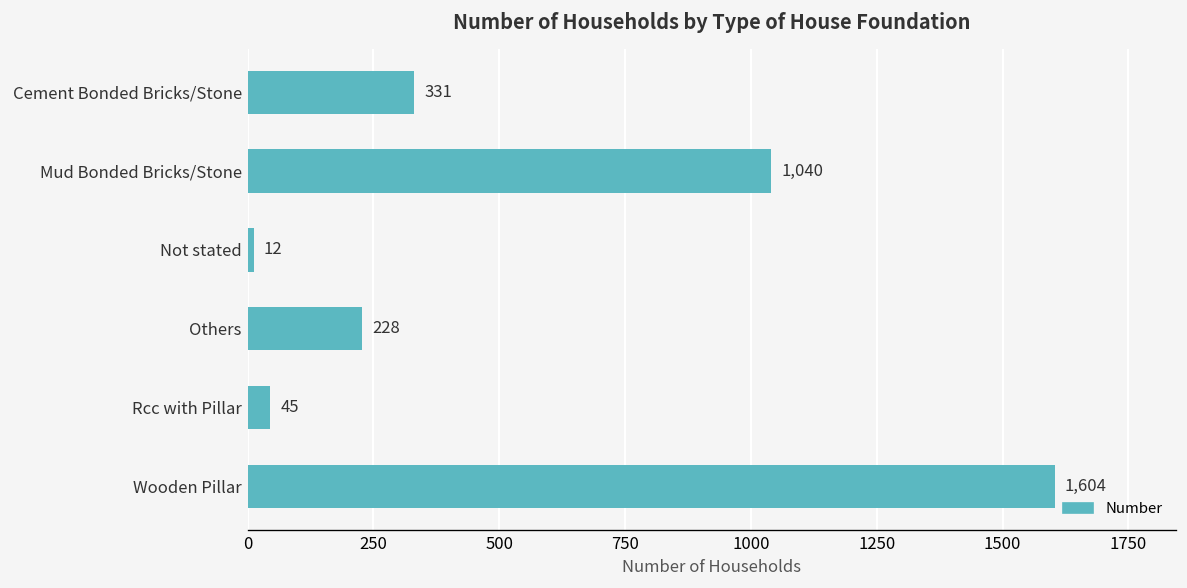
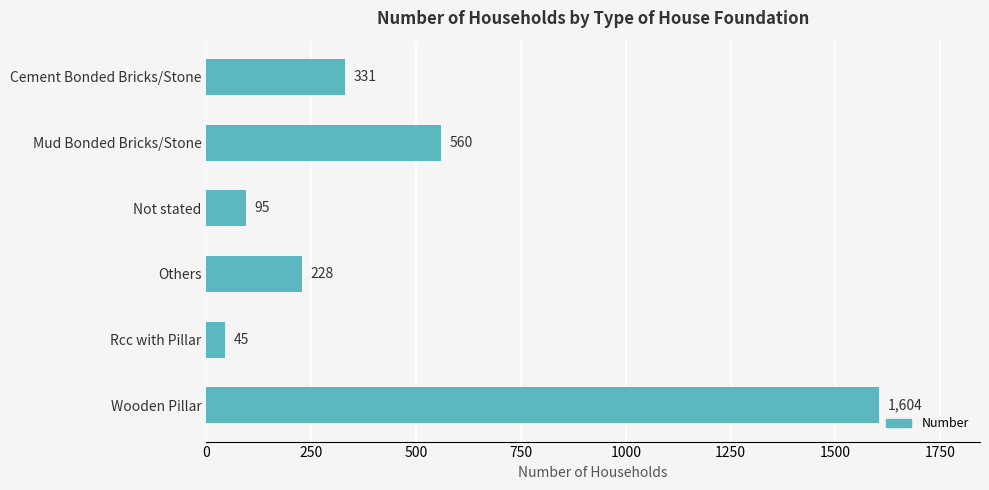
  {
    "Cement Bonded Bricks/Stone": "331",
-   "Mud Bonded Bricks/Stone": "1,040",
-   "Not stated": "12",
+   "Mud Bonded Bricks/Stone": "560",
+   "Not stated": "95",
    "Others": "228",
    "Rcc with Pillar": "45",
    "Wooden Pillar": "1,604"
  }
